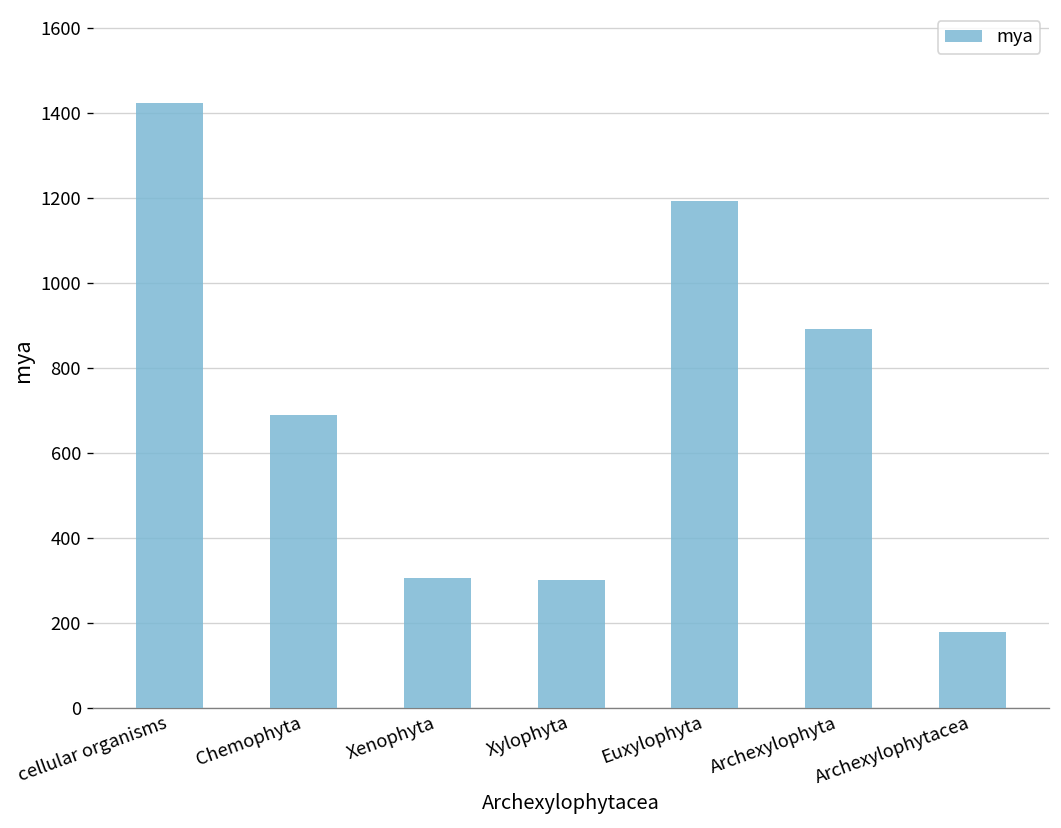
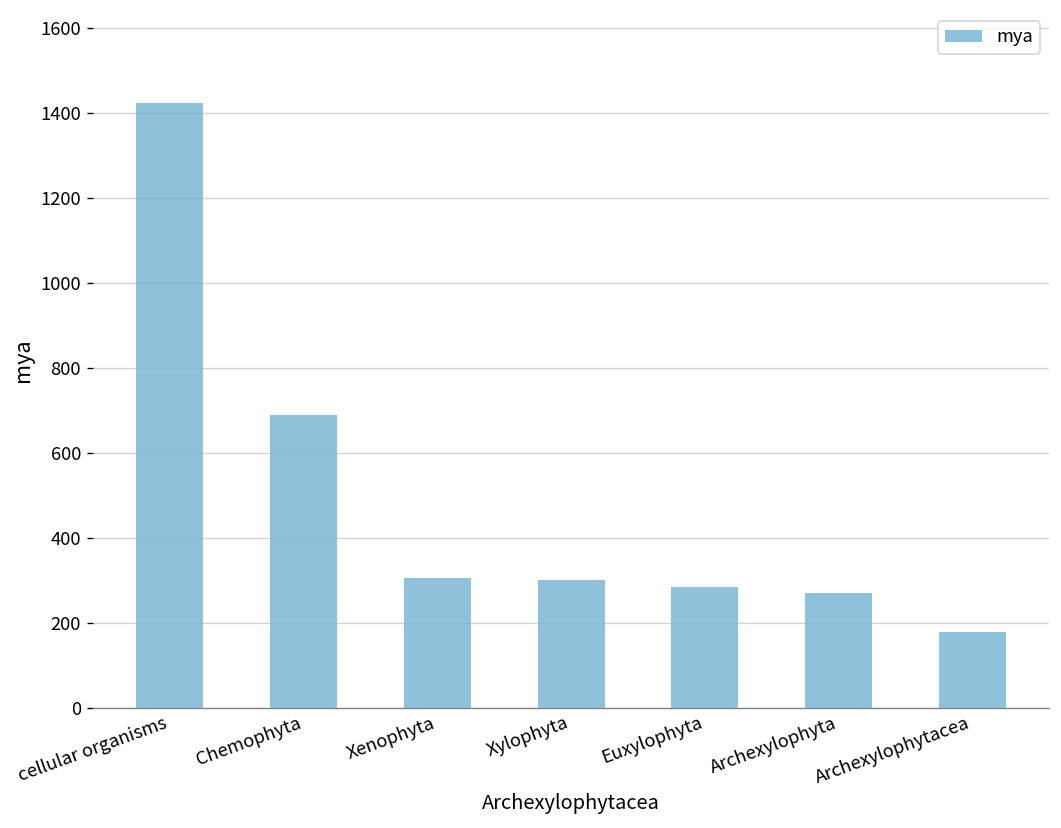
  {
    "cellular organisms": 1420,
    "Chemophyta": 690,
    "Xenophyta": 310,
    "Xylophyta": 300,
-   "Euxylophyta": 1190,
-   "Archexylophyta": 890,
+   "Euxylophyta": 290,
+   "Archexylophyta": 270,
    "Archexylophytacea": 180
  }
